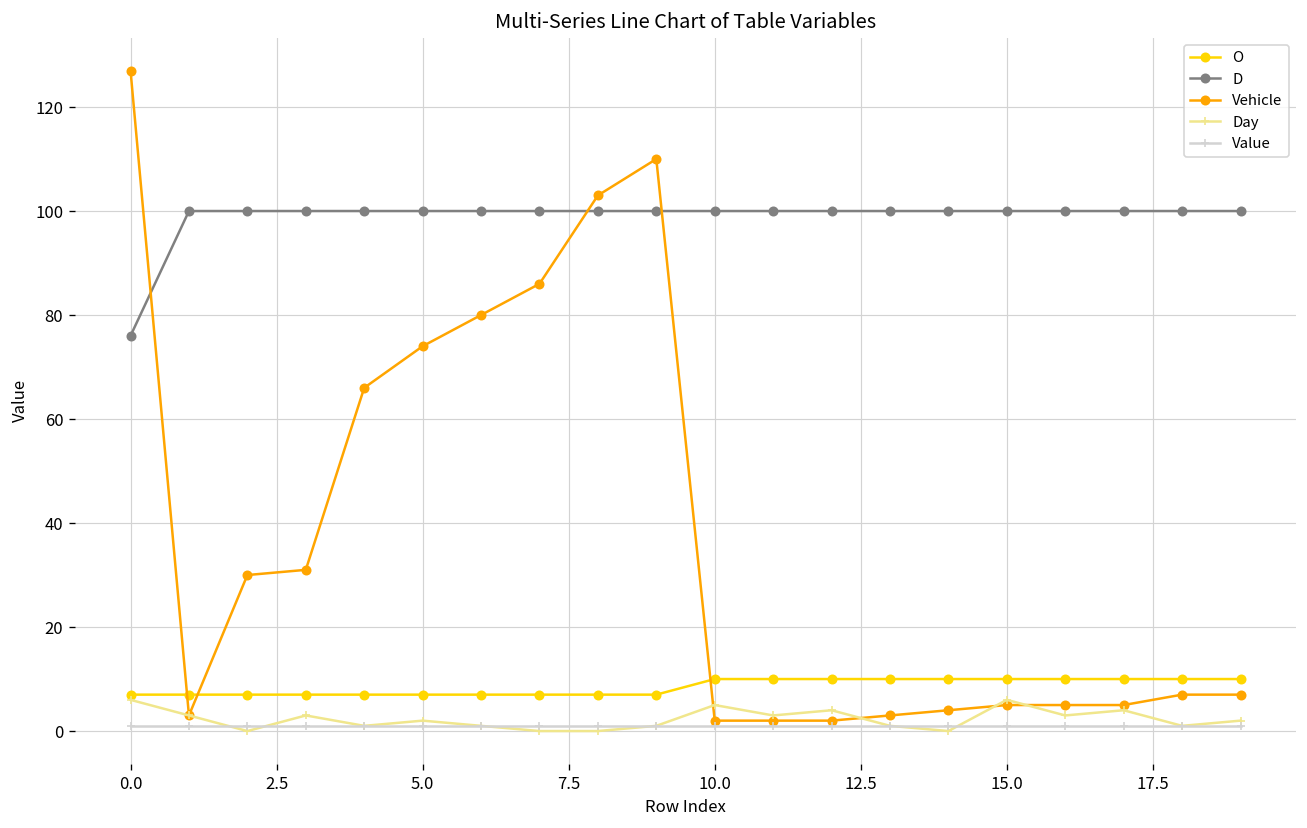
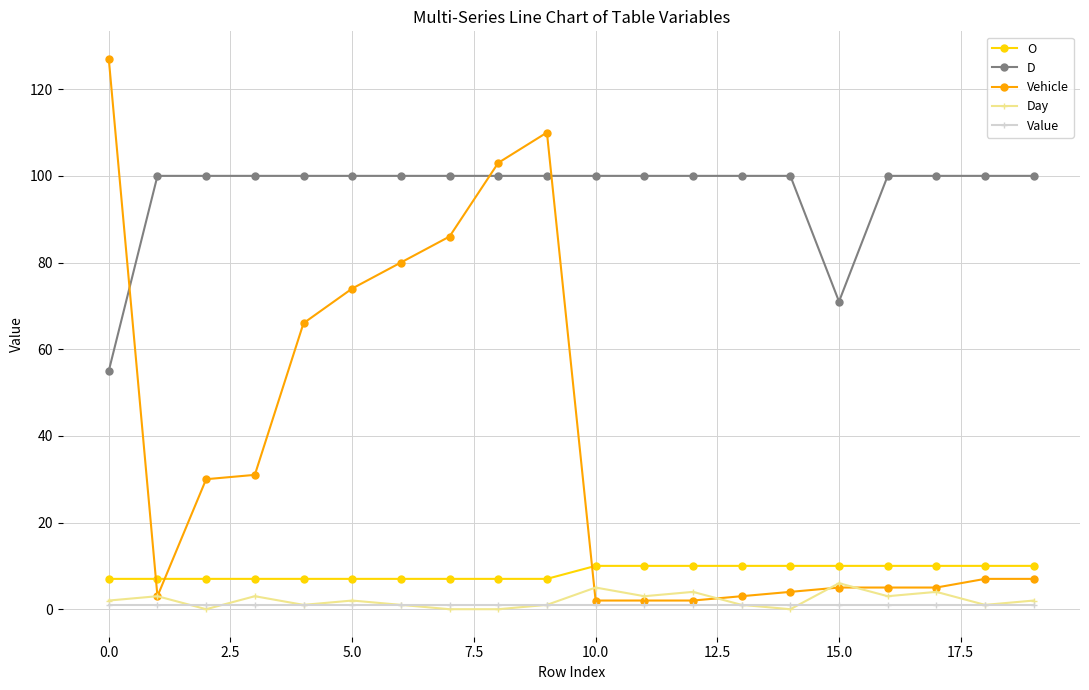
  {
    "D": {
-     "0.0": 76,
+     "0.0": 55,
      "5.0": 100,
      "10.0": 100,
-     "15.0": 100
+     "15.0": 71
    },
    "Day": {
-     "0.0": 6,
+     "0.0": 2,
      "5.0": 2,
      "10.0": 5,
      "15.0": 6
    },
    "Value": {
      "0.0": 1,
      "5.0": 1,
      "10.0": 1,
      "15.0": 1
    }
  }
